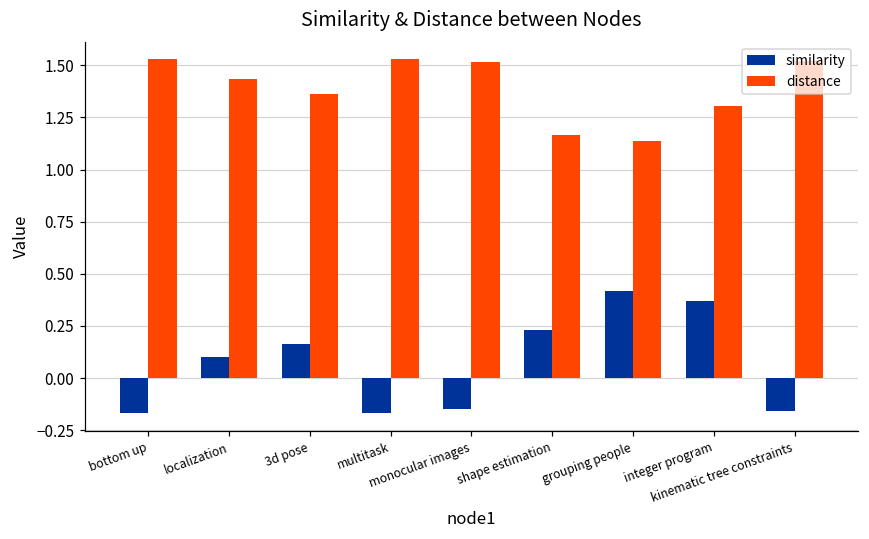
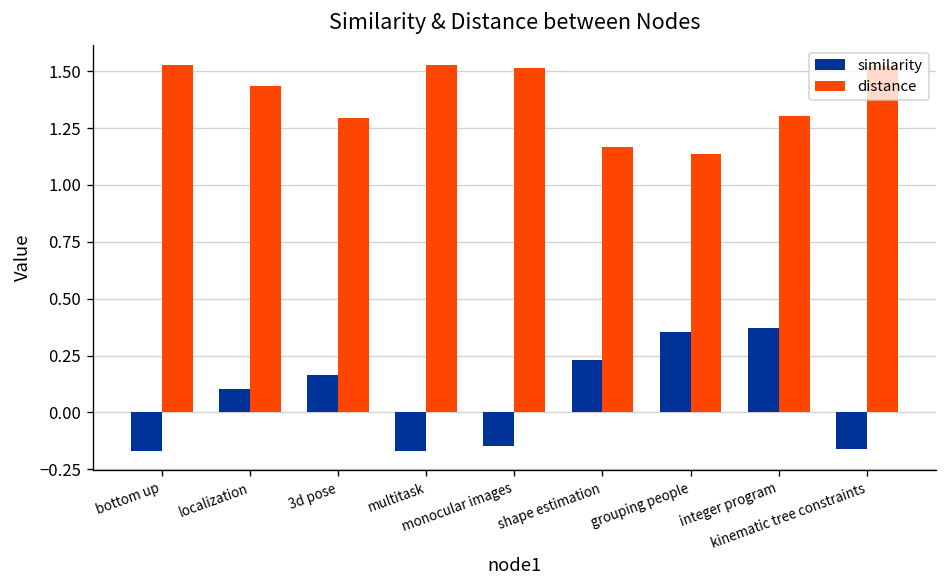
  {
    "similarity": {
      "bottom up": -0.17,
      "localization": 0.10,
      "3d pose": 0.16,
      "multitask": -0.17,
      "monocular images": -0.15,
      "shape estimation": 0.23,
-     "grouping people": 0.42,
+     "grouping people": 0.36,
      "integer program": 0.37,
      "kinematic tree constraints": -0.16
    },
    "distance": {
      "bottom up": 1.53,
      "localization": 1.44,
-     "3d pose": 1.36,
+     "3d pose": 1.29,
      "multitask": 1.53,
      "monocular images": 1.52,
      "shape estimation": 1.17,
      "grouping people": 1.14,
      "integer program": 1.30
    }
  }
